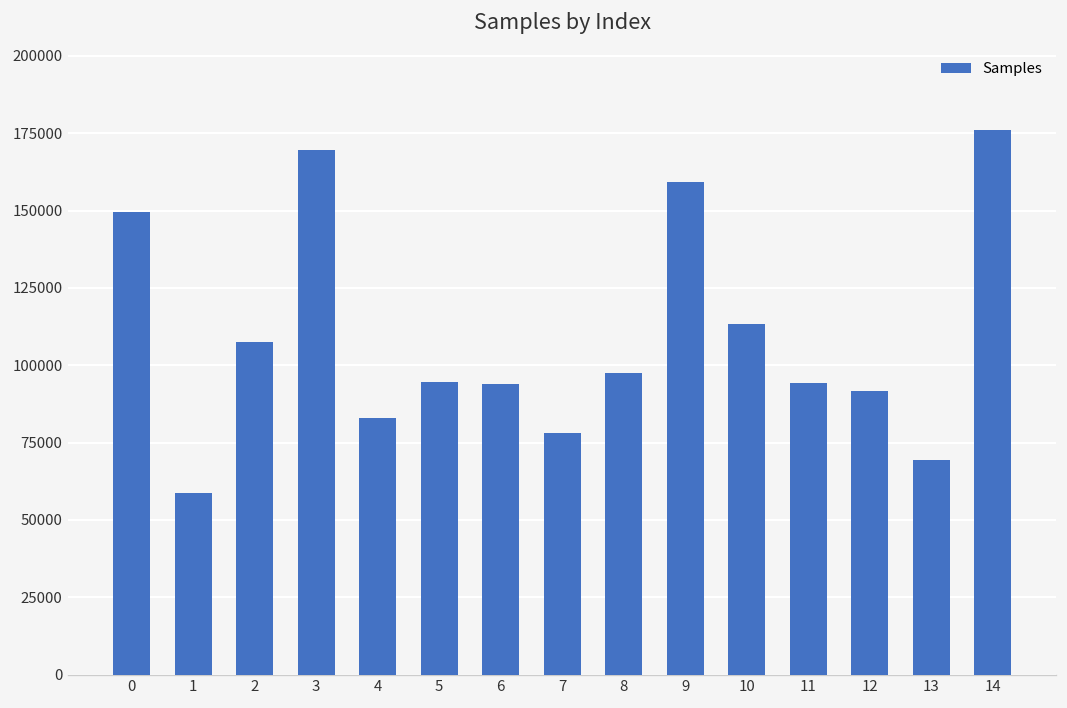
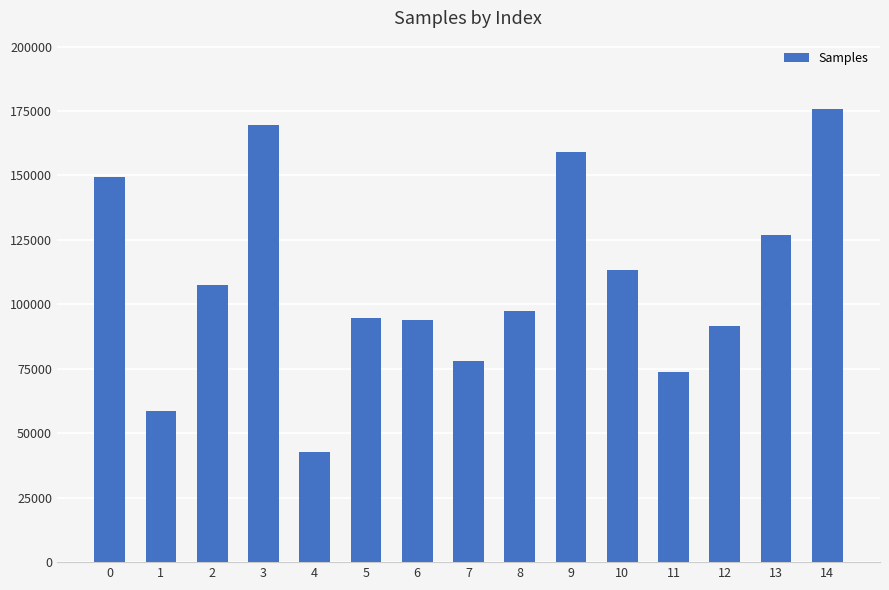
  {
    "0": 149000,
    "1": 59000,
    "2": 107000,
    "3": 170000,
-   "4": 83000,
+   "4": 43000,
    "5": 95000,
    "6": 94000,
    "7": 78000,
    "8": 97000,
    "9": 159000,
    "10": 113000,
-   "11": 94000,
+   "11": 74000,
    "12": 92000,
-   "13": 69000,
+   "13": 127000,
    "14": 176000
  }
